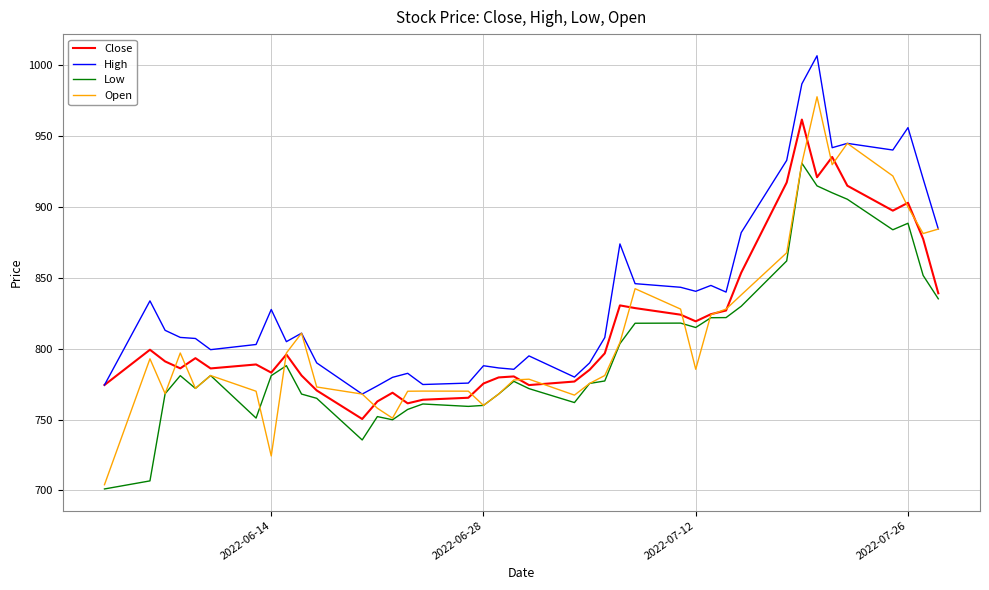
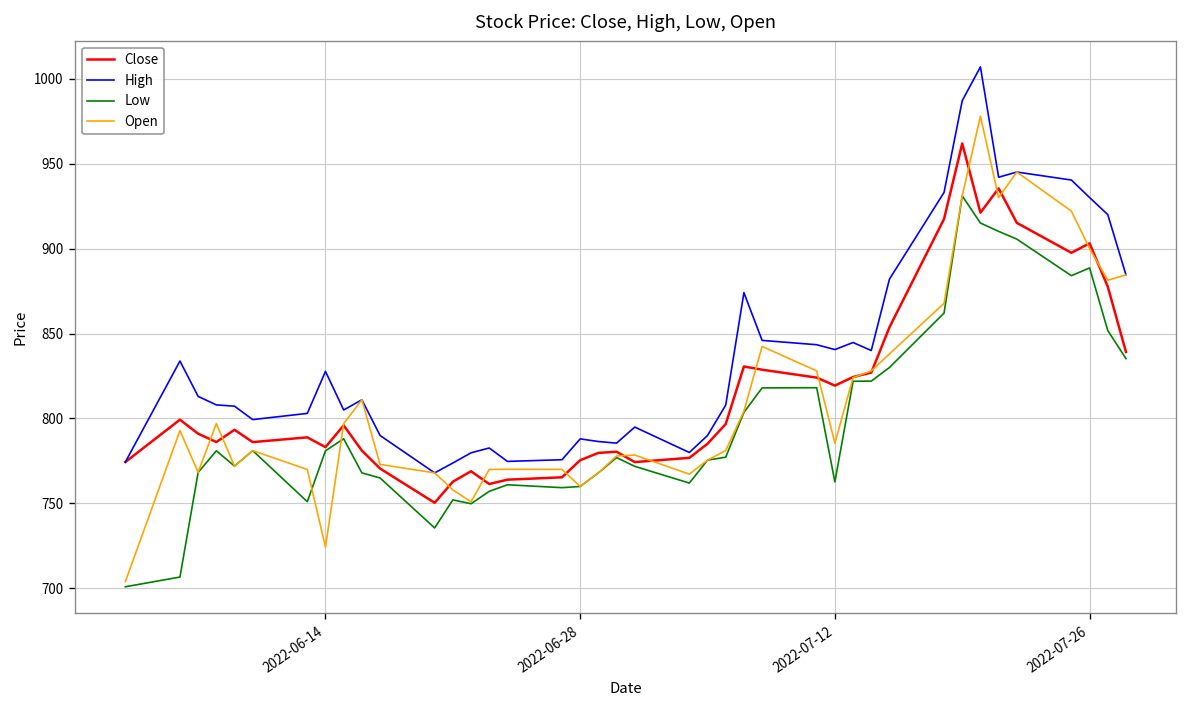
  {
    "Close": {
      "2022-06-14": 783,
      "2022-06-28": 775,
      "2022-07-12": 819,
      "2022-07-26": 903
    },
    "High": {
      "2022-06-14": 828,
      "2022-06-28": 788,
      "2022-07-12": 841,
-     "2022-07-26": 956
+     "2022-07-26": 930
    },
    "Low": {
      "2022-06-14": 781,
-     "2022-07-12": 815,
+     "2022-07-12": 763,
      "2022-07-26": 889
    },
    "Open": {
      "2022-06-14": 724,
      "2022-07-12": 786,
      "2022-07-26": 900
    }
  }
